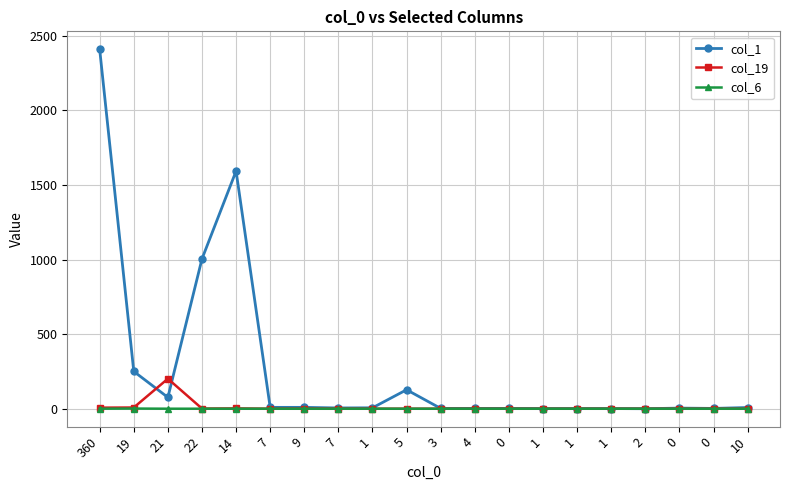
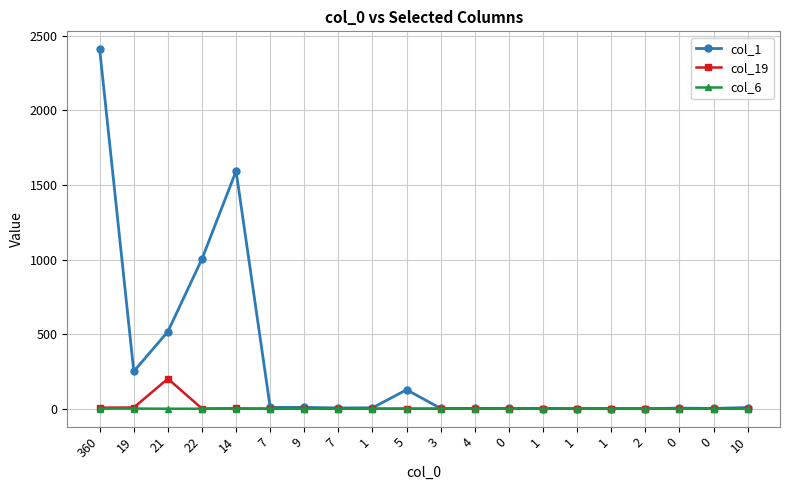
  {
    "col_1": {
      "360": 2410,
      "19": 250,
-     "21": 80,
+     "21": 520,
      "22": 1000,
      "14": 1590,
      "5": 130
    },
    "col_19": {
      "21": 200
    },
    "col_6": {
      "21": 0
    }
  }
